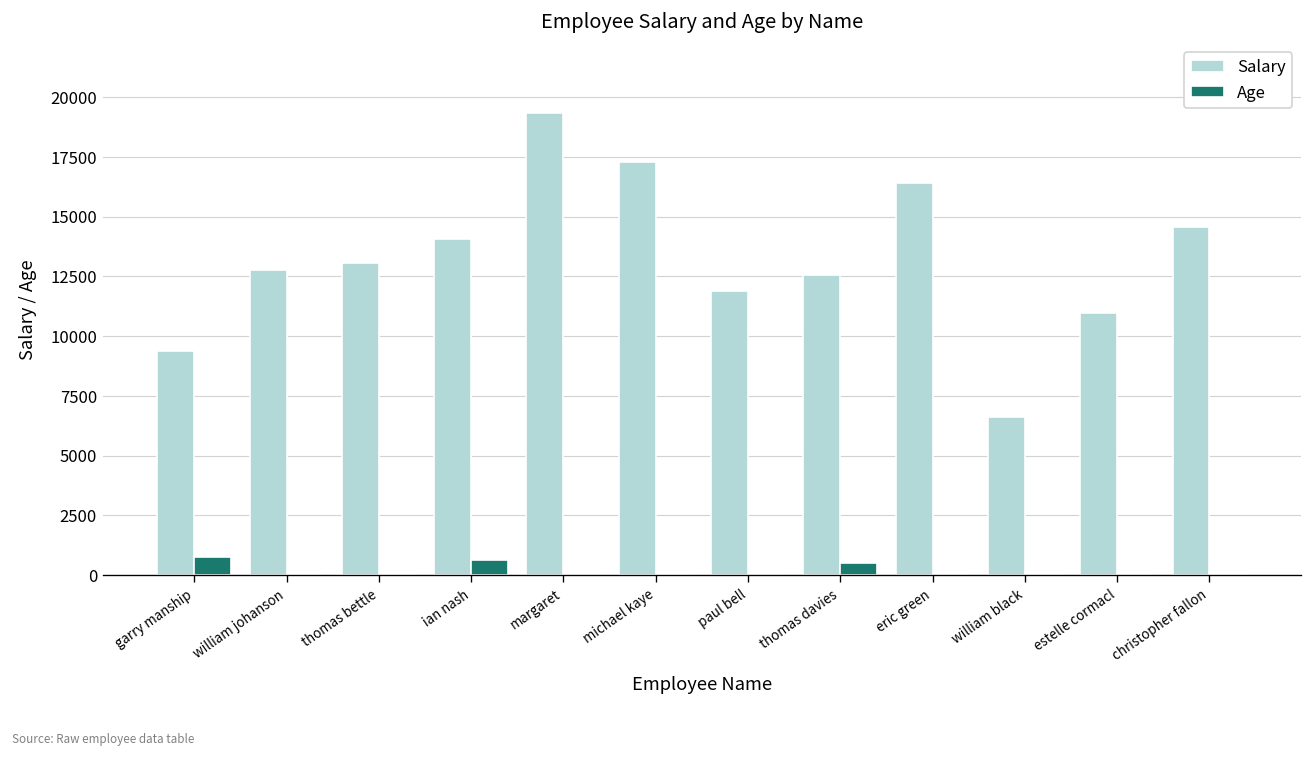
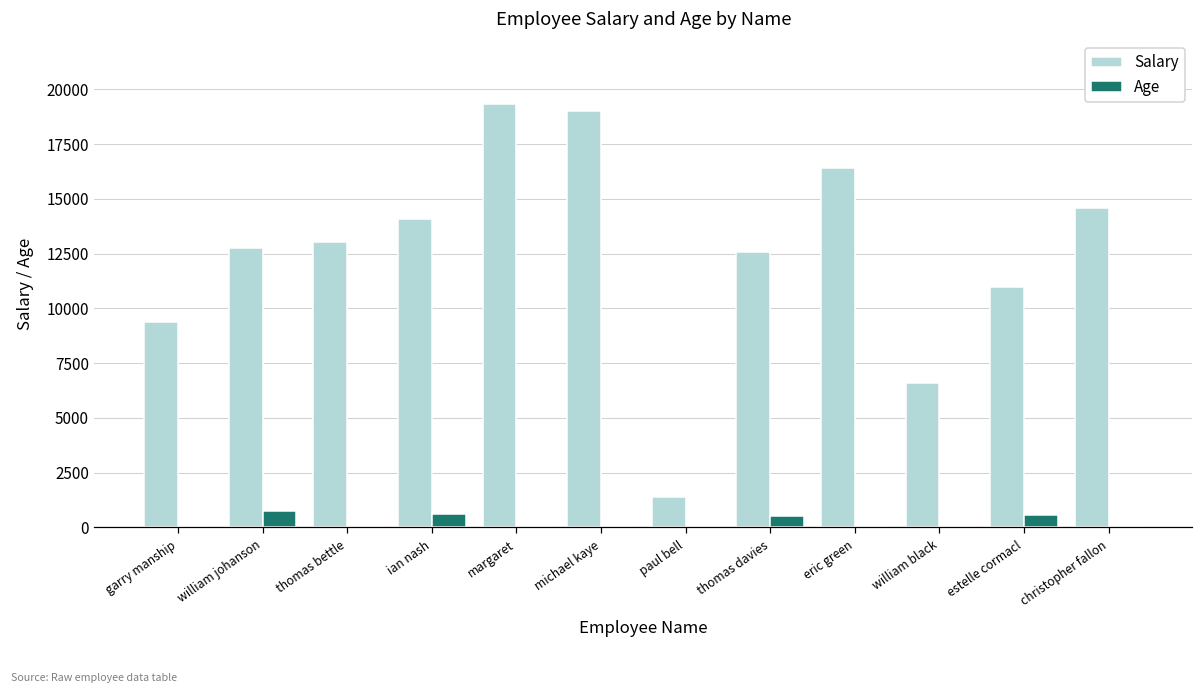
  {
    "Salary": {
      "garry manship": 9400,
      "william johanson": 12800,
      "thomas bettle": 13000,
      "ian nash": 14100,
      "margaret": 19300,
-     "michael kaye": 17300,
-     "paul bell": 11900,
+     "michael kaye": 19000,
+     "paul bell": 1400,
      "thomas davies": 12600,
      "eric green": 16400,
      "william black": 6600,
      "estelle cormacl": 11000,
      "christopher fallon": 14600
    },
    "Age": {
-     "garry manship": 700,
-     "william johanson": 0,
+     "garry manship": 0,
+     "william johanson": 700,
      "ian nash": 600,
      "thomas davies": 500,
-     "estelle cormacl": 0
+     "estelle cormacl": 600
    }
  }
